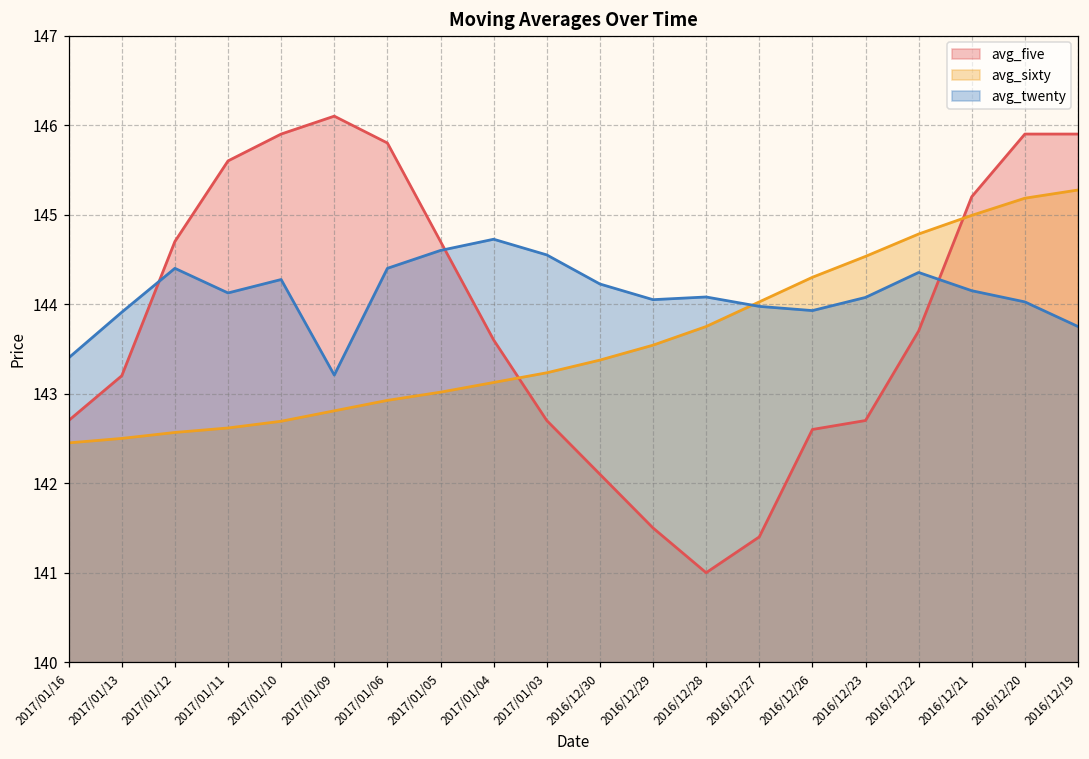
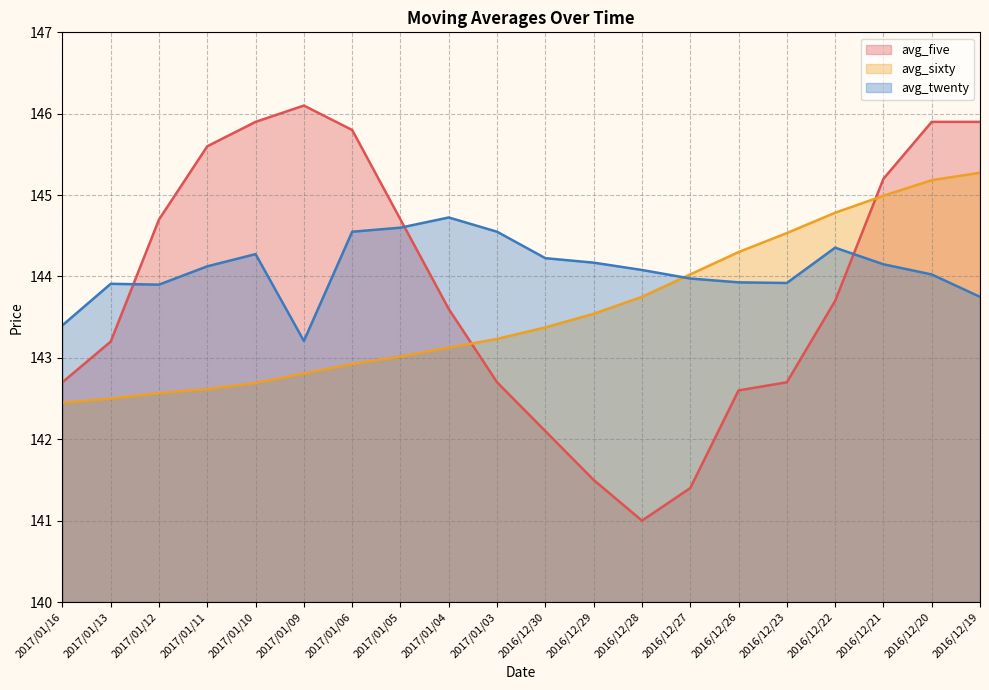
  {
    "avg_twenty": {
      "2017/01/16": 143.4,
      "2017/01/13": 143.9,
-     "2017/01/12": 144.4,
+     "2017/01/12": 143.9,
      "2017/01/11": 144.1,
      "2017/01/10": 144.3,
      "2017/01/09": 143.2,
-     "2017/01/06": 144.4,
+     "2017/01/06": 144.6,
      "2017/01/05": 144.6,
      "2017/01/04": 144.7,
      "2017/01/03": 144.6,
      "2016/12/30": 144.2,
-     "2016/12/29": 144.1,
+     "2016/12/29": 144.2,
      "2016/12/28": 144.1,
      "2016/12/27": 144.0,
      "2016/12/26": 143.9,
-     "2016/12/23": 144.1,
+     "2016/12/23": 143.9,
      "2016/12/22": 144.4,
      "2016/12/21": 144.2,
      "2016/12/20": 144.0,
      "2016/12/19": 143.8
    }
  }
